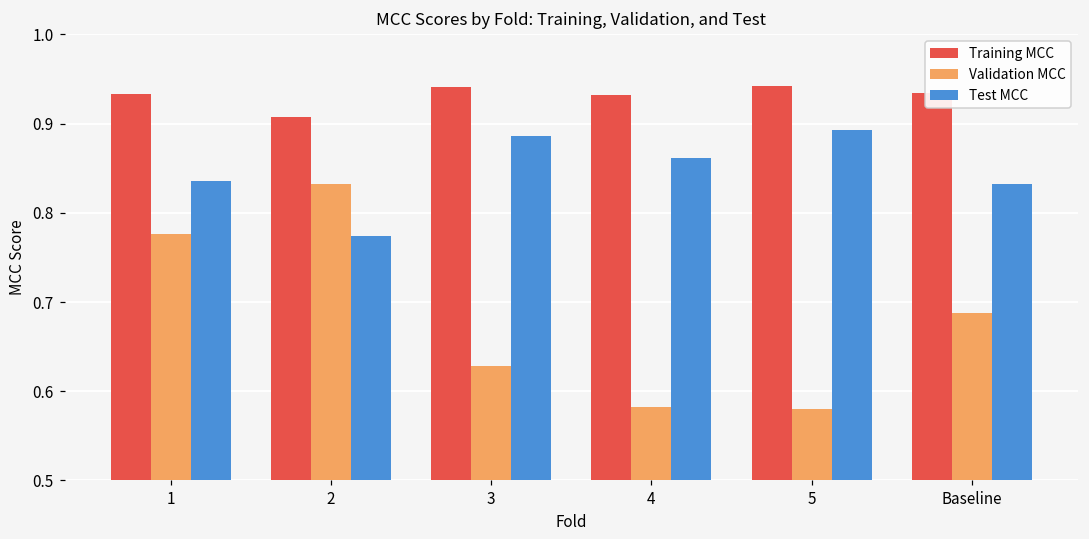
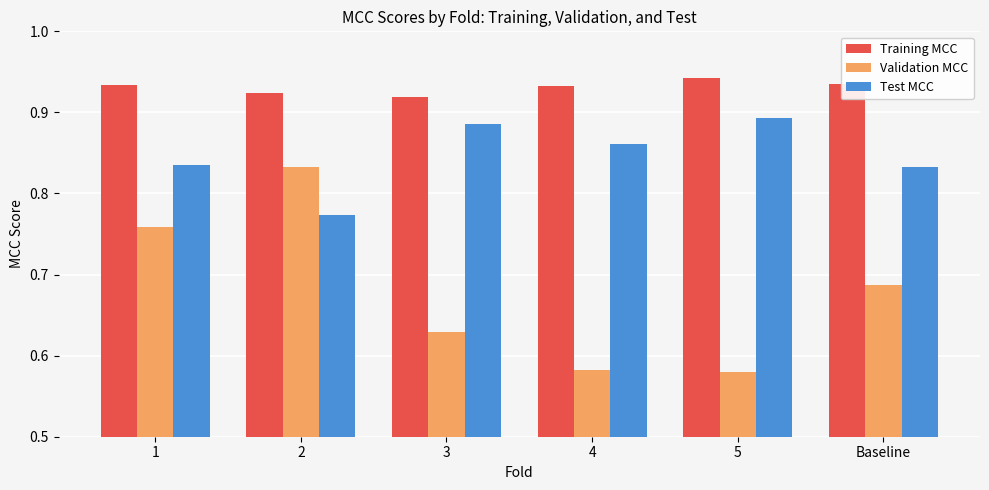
  {
    "Training MCC": {
      "1": 0.93,
-     "2": 0.91,
-     "3": 0.94,
+     "2": 0.92,
+     "3": 0.92,
      "4": 0.93,
      "5": 0.94
    },
    "Validation MCC": {
-     "1": 0.78,
+     "1": 0.76,
      "2": 0.83,
      "3": 0.63,
      "4": 0.58,
      "5": 0.58,
      "Baseline": 0.69
    },
    "Test MCC": {
      "1": 0.84,
      "2": 0.77,
      "3": 0.89,
      "4": 0.86,
      "5": 0.89,
      "Baseline": 0.83
    }
  }
